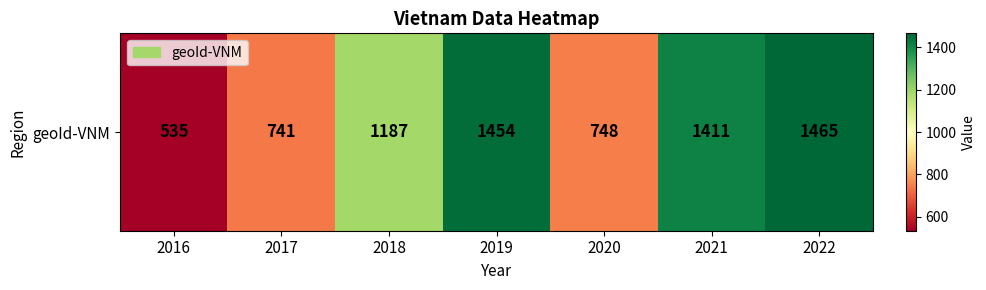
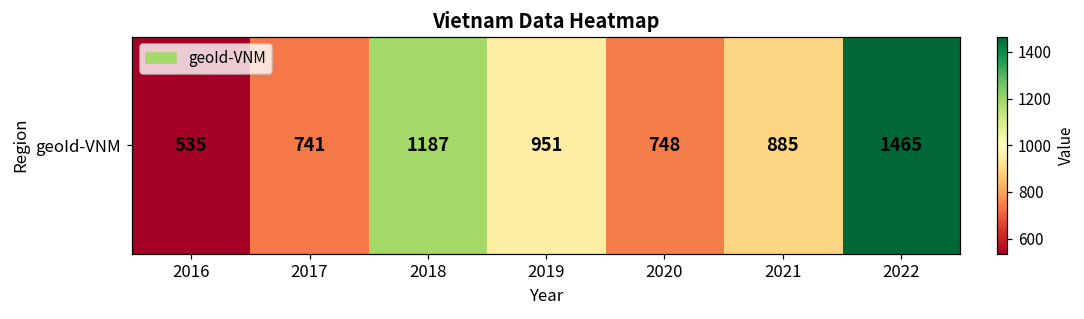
  {
    "geoId-VNM": {
      "2016": 535,
      "2017": 741,
      "2018": 1187,
-     "2019": 1454,
+     "2019": 951,
      "2020": 748,
-     "2021": 1411,
+     "2021": 885,
      "2022": 1465
    }
  }
